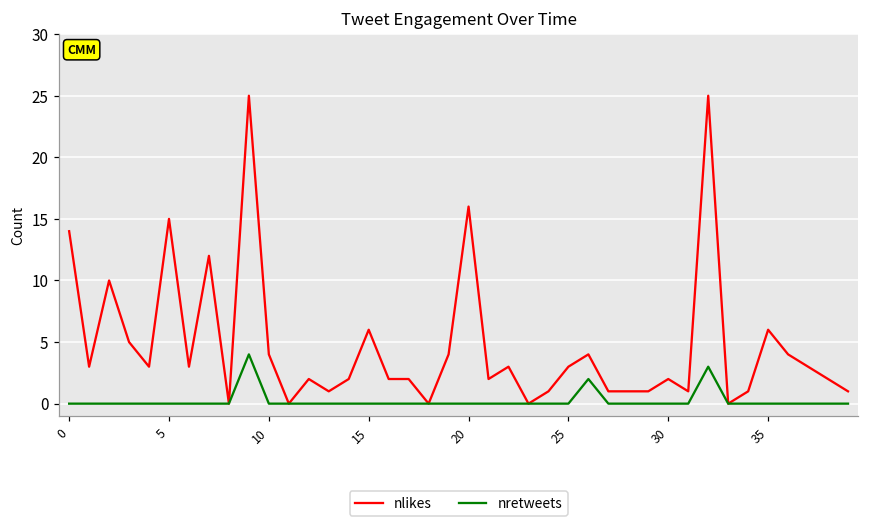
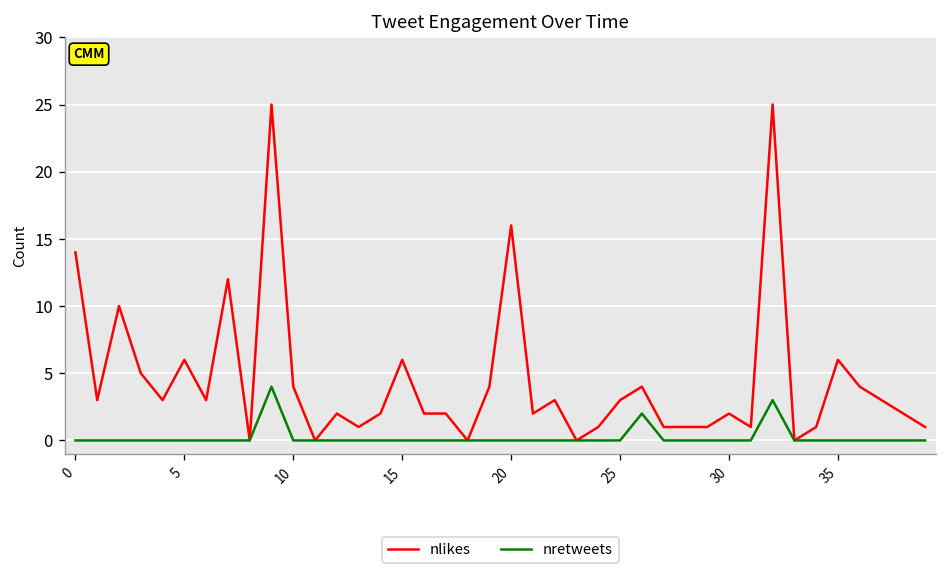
  {
    "nlikes": {
      "0": 14,
-     "5": 15,
+     "5": 6,
      "10": 4,
      "15": 6,
      "20": 16,
      "25": 3,
      "30": 2,
      "35": 6
    },
    "nretweets": {
      "0": 0,
      "5": 0,
      "10": 0,
      "15": 0,
      "20": 0,
      "25": 0,
      "30": 0,
      "35": 0
    }
  }
